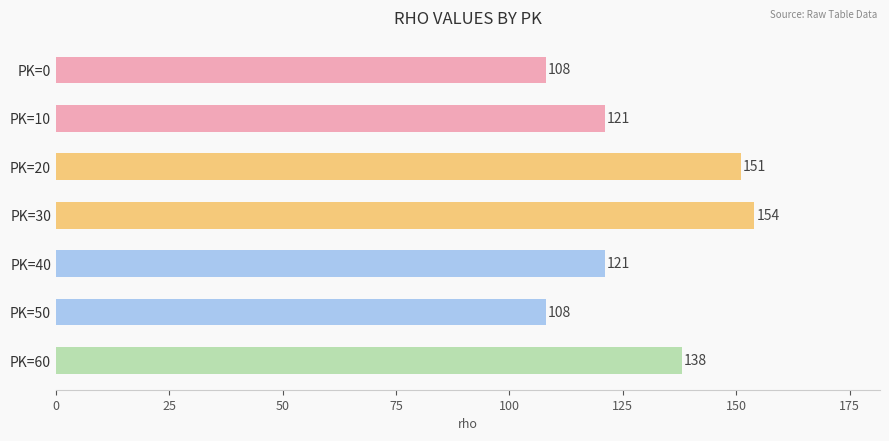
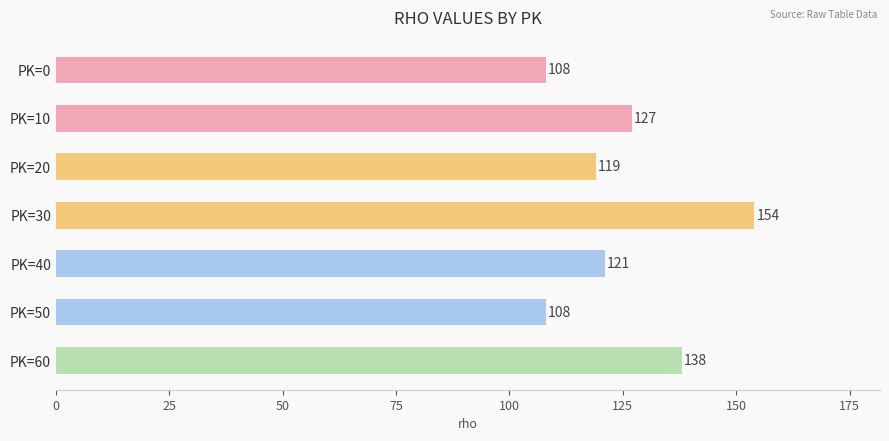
  {
    "PK=0": 108,
-   "PK=10": 121,
-   "PK=20": 151,
+   "PK=10": 127,
+   "PK=20": 119,
    "PK=30": 154,
    "PK=40": 121,
    "PK=50": 108,
    "PK=60": 138
  }
